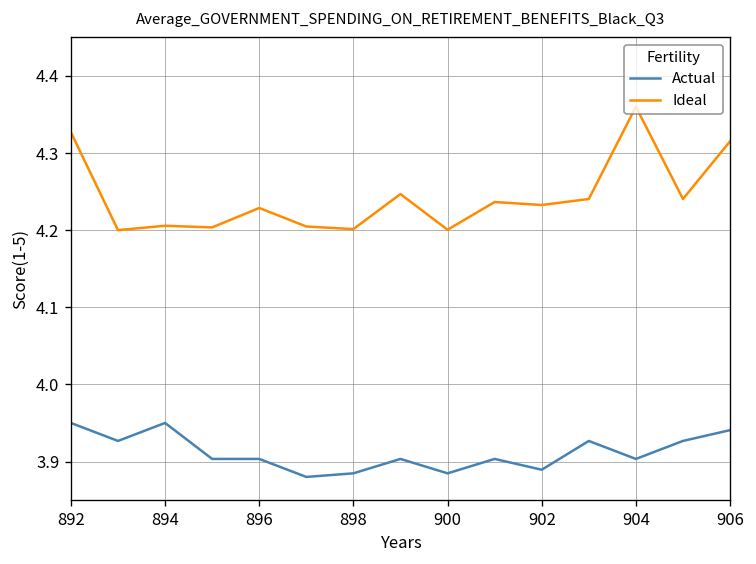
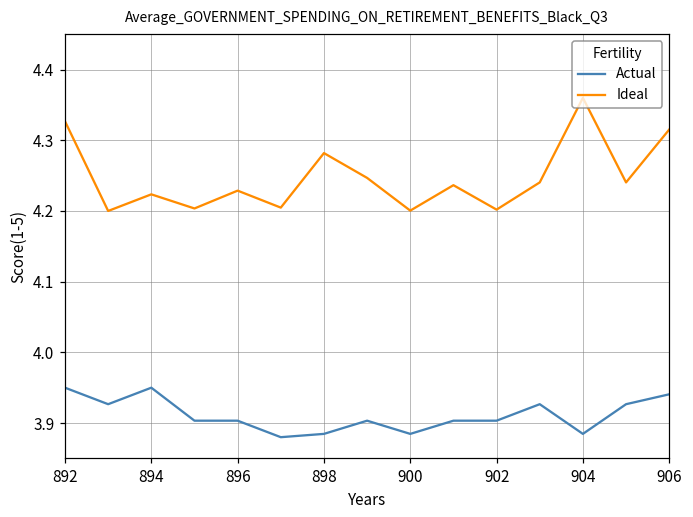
  {
    "Actual": {
      "892": 3.95,
      "894": 3.95,
      "896": 3.90,
      "898": 3.88,
      "900": 3.88,
-     "902": 3.89,
-     "904": 3.90,
+     "902": 3.90,
+     "904": 3.88,
      "906": 3.94
    },
    "Ideal": {
      "892": 4.33,
-     "894": 4.21,
+     "894": 4.22,
      "896": 4.23,
-     "898": 4.20,
+     "898": 4.28,
      "900": 4.20,
-     "902": 4.23,
+     "902": 4.20,
      "906": 4.32
    }
  }
